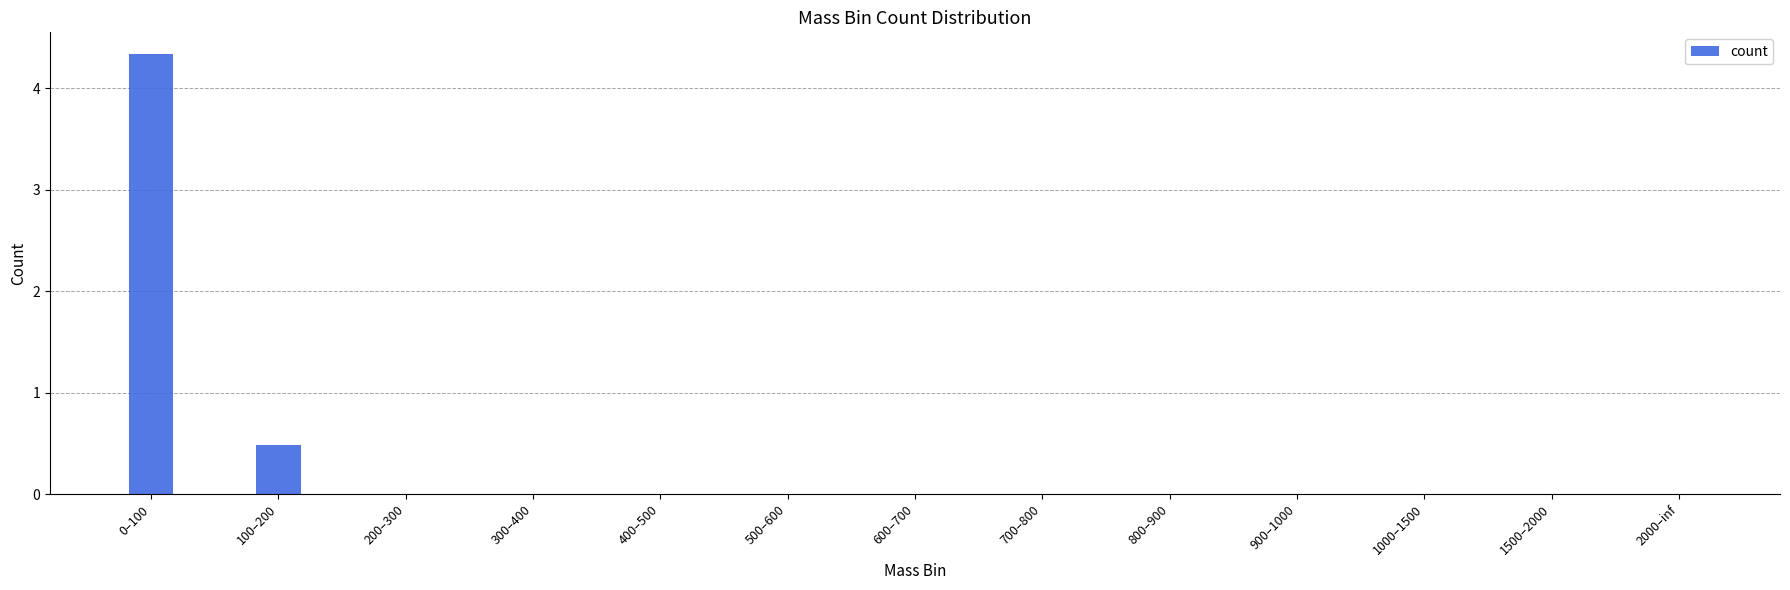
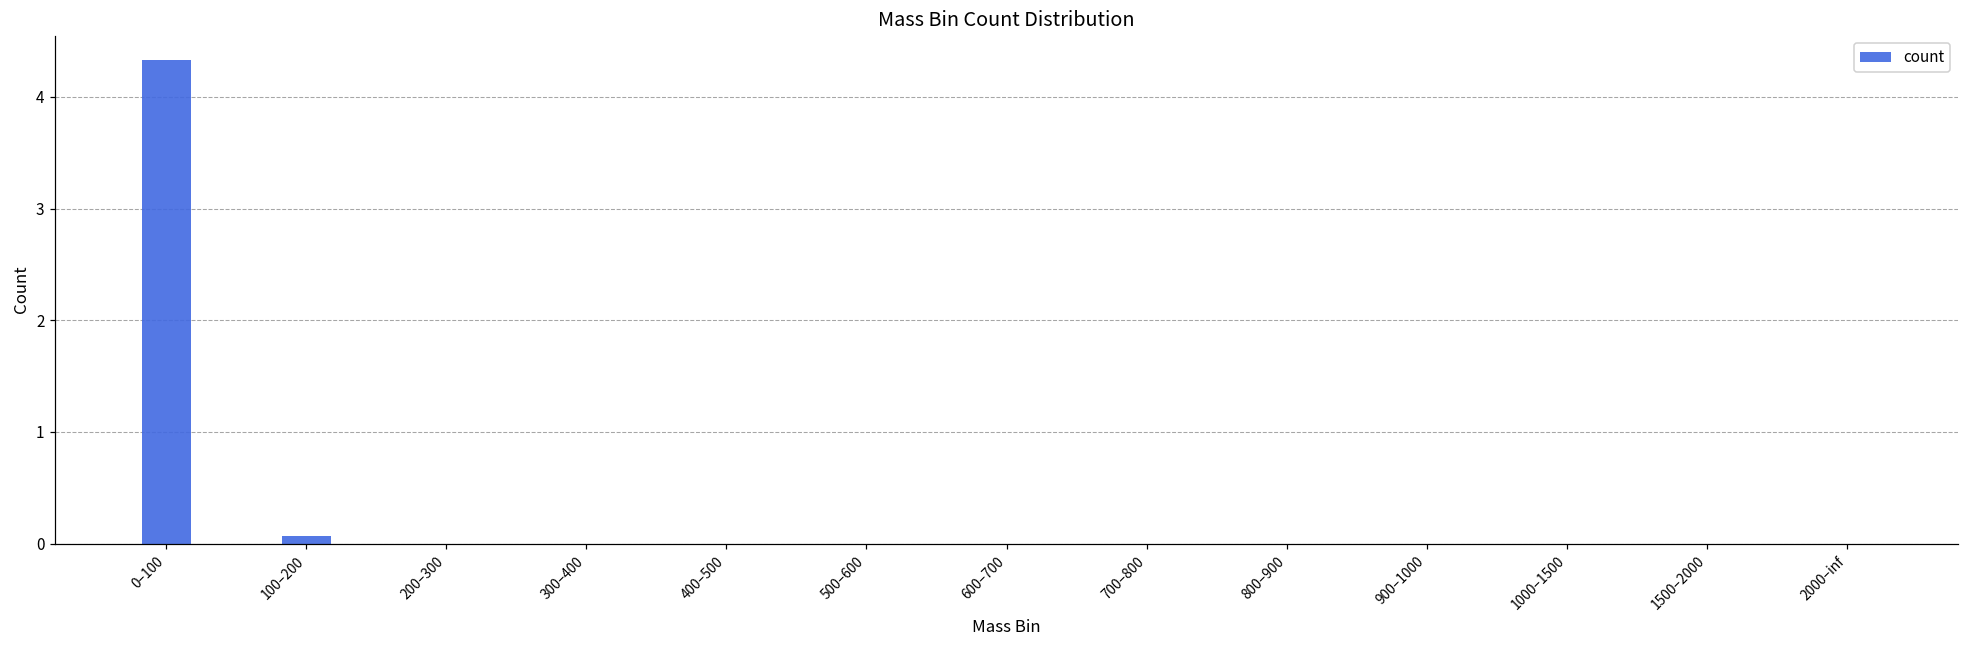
  {
    "0–100": 4.33,
-   "100–200": 0.48,
+   "100–200": 0.07,
    "200–300": 0.00,
    "300–400": 0.00,
    "400–500": 0.00,
    "500–600": 0.00,
    "600–700": 0.00,
    "700–800": 0.00,
    "800–900": 0.00,
    "900–1000": 0.00,
    "1000–1500": 0.00,
    "1500–2000": 0.00,
    "2000–inf": 0.00
  }
